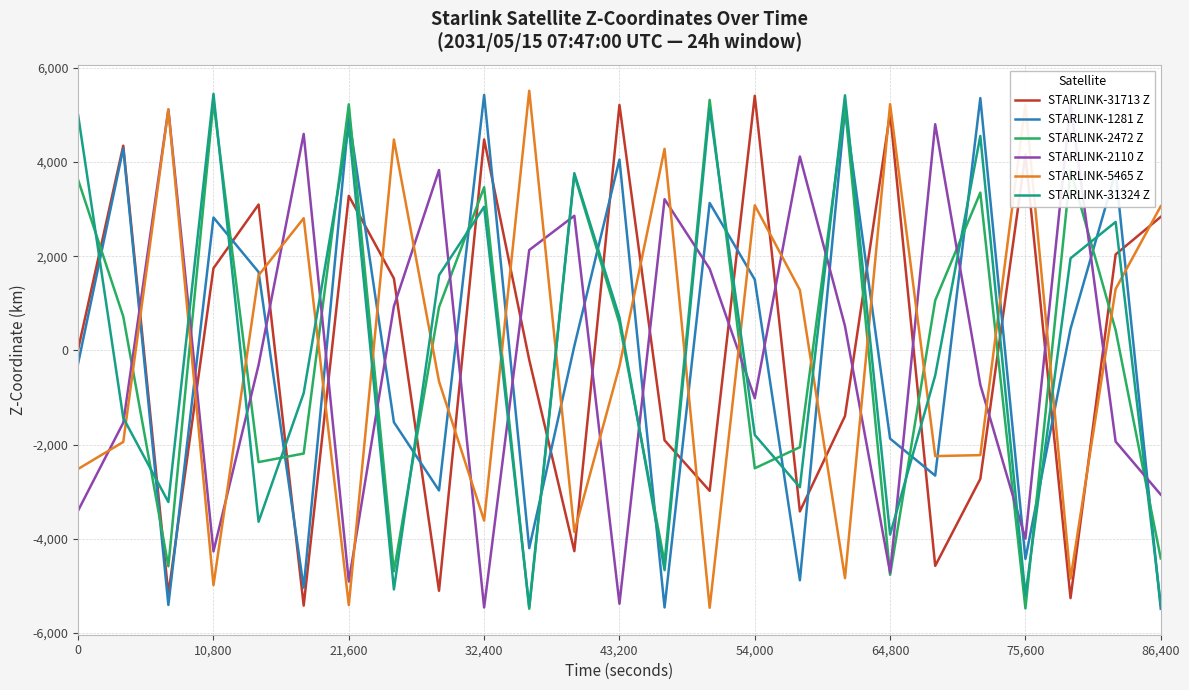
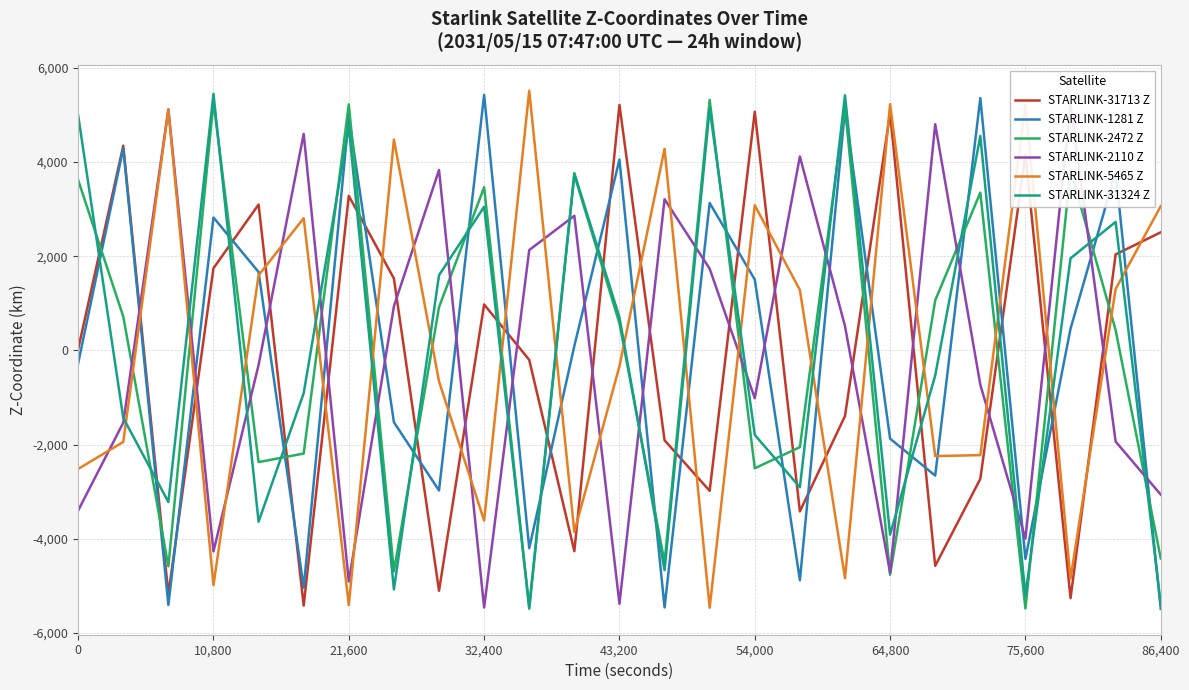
  {
    "STARLINK-31713 Z": {
      "0": "0",
      "10,800": "1,700",
      "21,600": "3,300",
-     "32,400": "4,500",
+     "32,400": "1,000",
      "43,200": "5,200",
-     "54,000": "5,400",
+     "54,000": "5,100",
      "64,800": "5,000",
-     "86,400": "2,800"
+     "86,400": "2,500"
    },
    "STARLINK-1281 Z": {
      "0": "-300",
      "10,800": "2,800",
      "21,600": "5,000",
      "32,400": "5,400",
      "43,200": "4,100",
      "54,000": "1,500",
      "64,800": "-1,900",
      "75,600": "-4,400",
      "86,400": "-5,500"
    },
    "STARLINK-2110 Z": {
      "0": "-3,400",
      "10,800": "-4,300",
      "21,600": "-4,900",
      "32,400": "-5,500",
      "43,200": "-5,400",
      "54,000": "-1,000",
      "75,600": "-4,000",
      "86,400": "-3,100"
    },
    "STARLINK-5465 Z": {
      "0": "-2,500",
      "10,800": "-5,000",
      "21,600": "-5,400",
      "32,400": "-3,600",
      "43,200": "-300",
      "54,000": "3,100",
      "64,800": "5,200",
      "86,400": "3,100"
    }
  }
